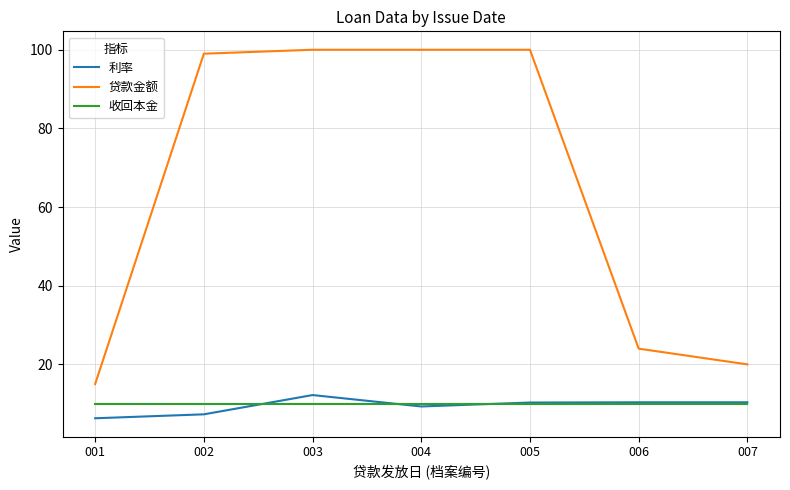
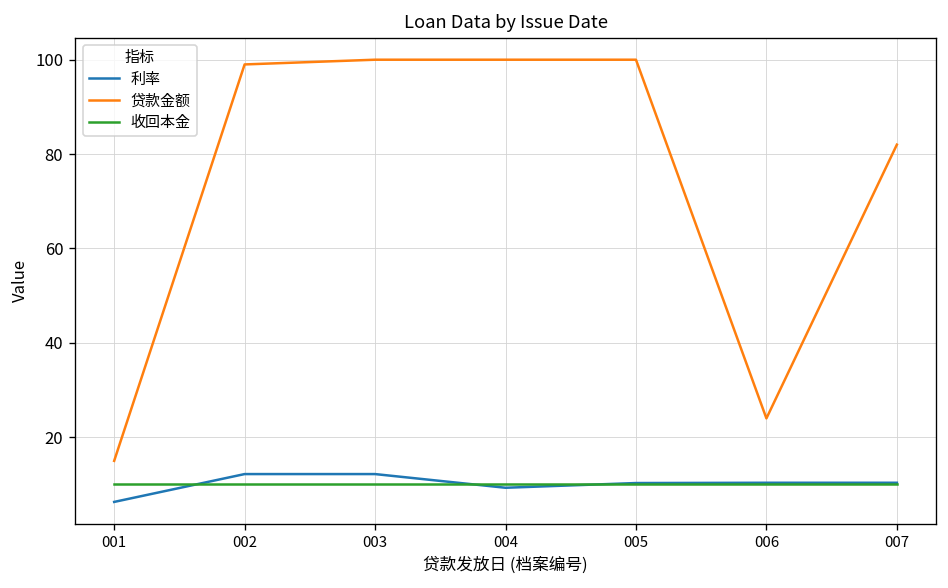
  {
    "利率": {
      "001": 6,
-     "002": 7,
+     "002": 12,
      "003": 12,
      "004": 9
    },
    "贷款金额": {
      "001": 15,
      "002": 99,
      "003": 100,
      "004": 100,
      "005": 100,
      "006": 24,
-     "007": 20
+     "007": 82
    },
    "收回本金": {
      "001": 10,
      "002": 10,
      "003": 10,
      "004": 10
    }
  }
